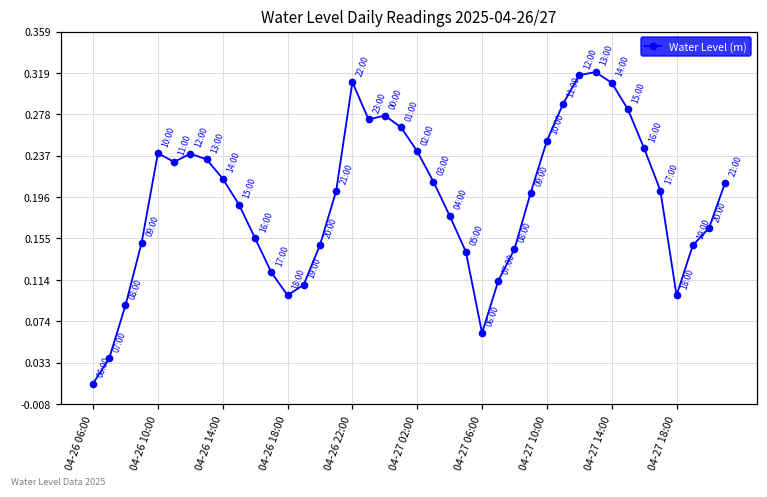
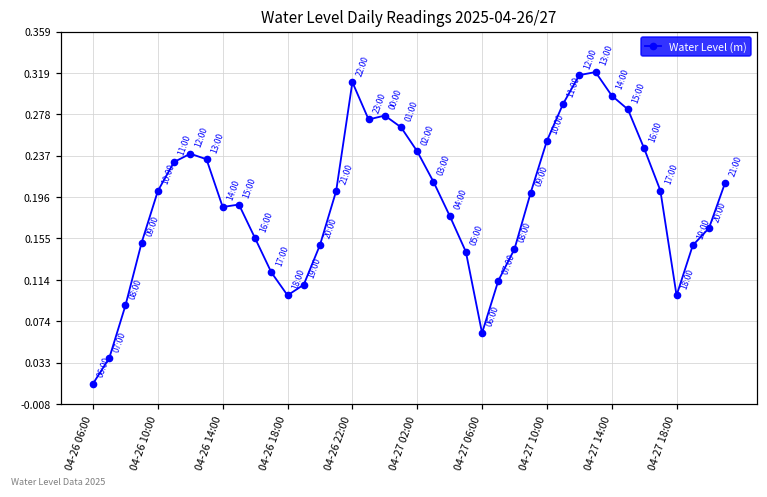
  {
-   "04-26 10:00": 0.24,
-   "04-26 14:00": 0.21,
-   "04-27 14:00": 0.31
+   "04-26 10:00": 0.20,
+   "04-26 14:00": 0.19,
+   "04-27 14:00": 0.30
  }
